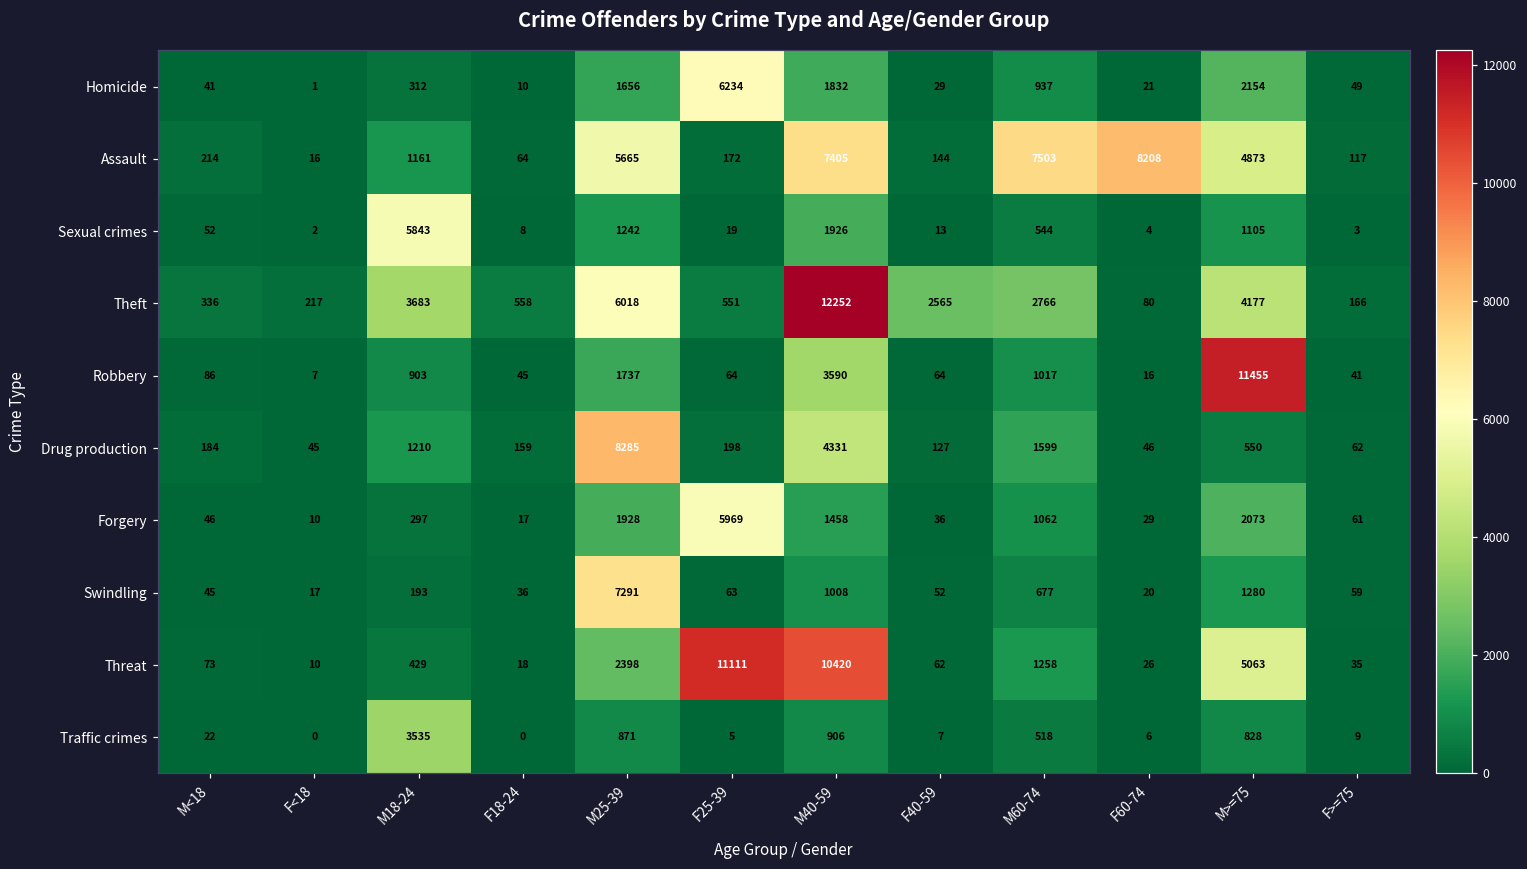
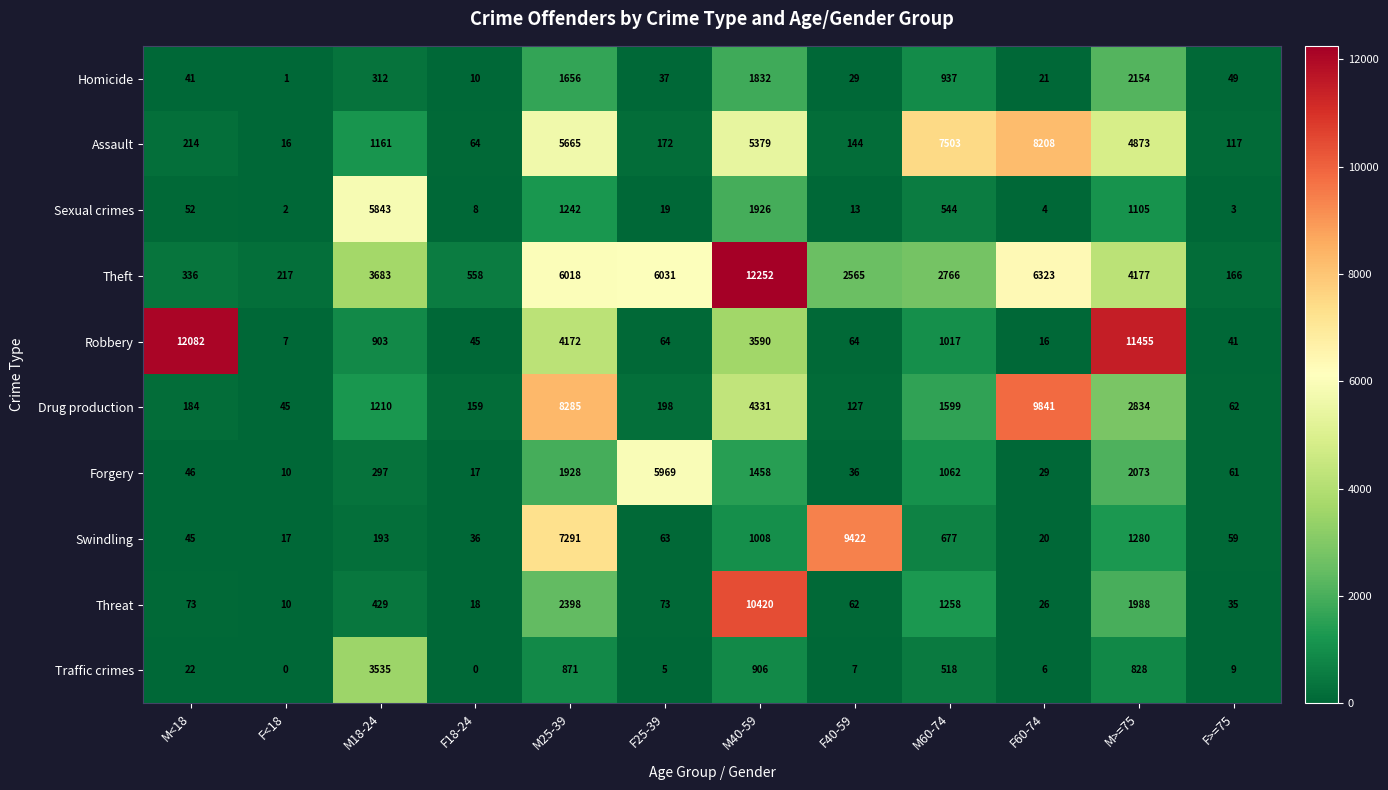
  {
    "Homicide": {
      "M<18": 41,
      "F<18": 1,
      "M18-24": 312,
      "F18-24": 10,
      "M25-39": 1656,
-     "F25-39": 6234,
+     "F25-39": 37,
      "M40-59": 1832,
      "F40-59": 29,
      "M60-74": 937,
      "F60-74": 21,
      "M>=75": 2154,
      "F>=75": 49
    },
    "Assault": {
      "M<18": 214,
      "F<18": 16,
      "M18-24": 1161,
      "F18-24": 64,
      "M25-39": 5665,
      "F25-39": 172,
-     "M40-59": 7405,
+     "M40-59": 5379,
      "F40-59": 144,
      "M60-74": 7503,
      "F60-74": 8208,
      "M>=75": 4873,
      "F>=75": 117
    },
    "Sexual crimes": {
      "M<18": 52,
      "F<18": 2,
      "M18-24": 5843,
      "F18-24": 8,
      "M25-39": 1242,
      "F25-39": 19,
      "M40-59": 1926,
      "F40-59": 13,
      "M60-74": 544,
      "F60-74": 4,
      "M>=75": 1105,
      "F>=75": 3
    },
    "Theft": {
      "M<18": 336,
      "F<18": 217,
      "M18-24": 3683,
      "F18-24": 558,
      "M25-39": 6018,
-     "F25-39": 551,
+     "F25-39": 6031,
      "M40-59": 12252,
      "F40-59": 2565,
      "M60-74": 2766,
-     "F60-74": 80,
+     "F60-74": 6323,
      "M>=75": 4177,
      "F>=75": 166
    },
    "Robbery": {
-     "M<18": 86,
+     "M<18": 12082,
      "F<18": 7,
      "M18-24": 903,
      "F18-24": 45,
-     "M25-39": 1737,
+     "M25-39": 4172,
      "F25-39": 64,
      "M40-59": 3590,
      "F40-59": 64,
      "M60-74": 1017,
      "F60-74": 16,
      "M>=75": 11455,
      "F>=75": 41
    },
    "Drug production": {
      "M<18": 184,
      "F<18": 45,
      "M18-24": 1210,
      "F18-24": 159,
      "M25-39": 8285,
      "F25-39": 198,
      "M40-59": 4331,
      "F40-59": 127,
      "M60-74": 1599,
-     "F60-74": 46,
-     "M>=75": 550,
+     "F60-74": 9841,
+     "M>=75": 2834,
      "F>=75": 62
    },
    "Forgery": {
      "M<18": 46,
      "F<18": 10,
      "M18-24": 297,
      "F18-24": 17,
      "M25-39": 1928,
      "F25-39": 5969,
      "M40-59": 1458,
      "F40-59": 36,
      "M60-74": 1062,
      "F60-74": 29,
      "M>=75": 2073,
      "F>=75": 61
    },
    "Swindling": {
      "M<18": 45,
      "F<18": 17,
      "M18-24": 193,
      "F18-24": 36,
      "M25-39": 7291,
      "F25-39": 63,
      "M40-59": 1008,
-     "F40-59": 52,
+     "F40-59": 9422,
      "M60-74": 677,
      "F60-74": 20,
      "M>=75": 1280,
      "F>=75": 59
    },
    "Threat": {
      "M<18": 73,
      "F<18": 10,
      "M18-24": 429,
      "F18-24": 18,
      "M25-39": 2398,
-     "F25-39": 11111,
+     "F25-39": 73,
      "M40-59": 10420,
      "F40-59": 62,
      "M60-74": 1258,
      "F60-74": 26,
-     "M>=75": 5063,
+     "M>=75": 1988,
      "F>=75": 35
    },
    "Traffic crimes": {
      "M<18": 22,
      "F<18": 0,
      "M18-24": 3535,
      "F18-24": 0,
      "M25-39": 871,
      "F25-39": 5,
      "M40-59": 906,
      "F40-59": 7,
      "M60-74": 518,
      "F60-74": 6,
      "M>=75": 828,
      "F>=75": 9
    }
  }
